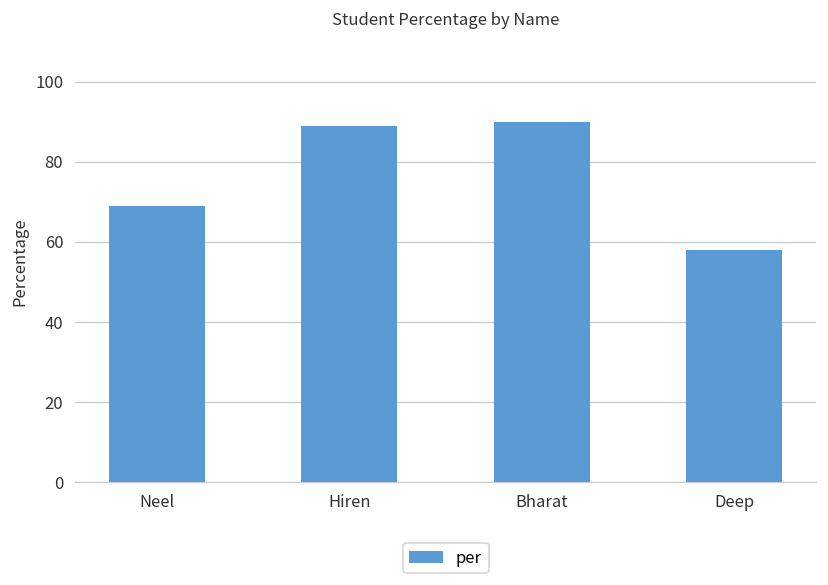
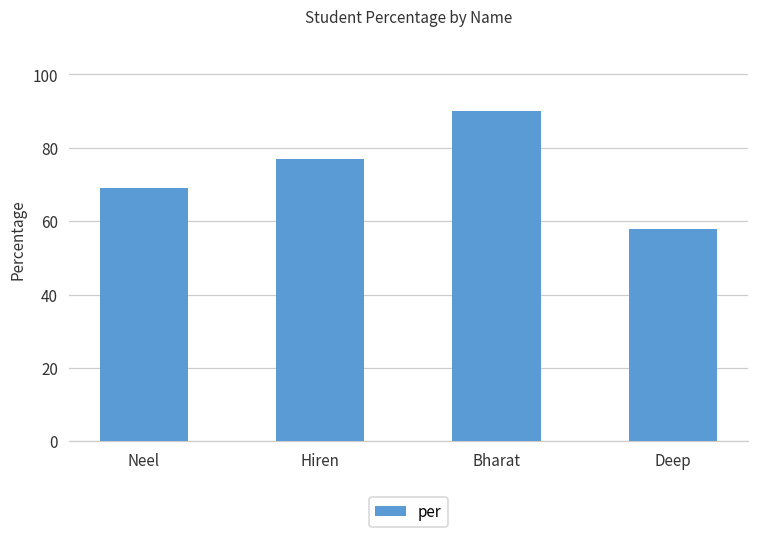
  {
    "Neel": 69,
-   "Hiren": 89,
+   "Hiren": 77,
    "Bharat": 90,
    "Deep": 58
  }
